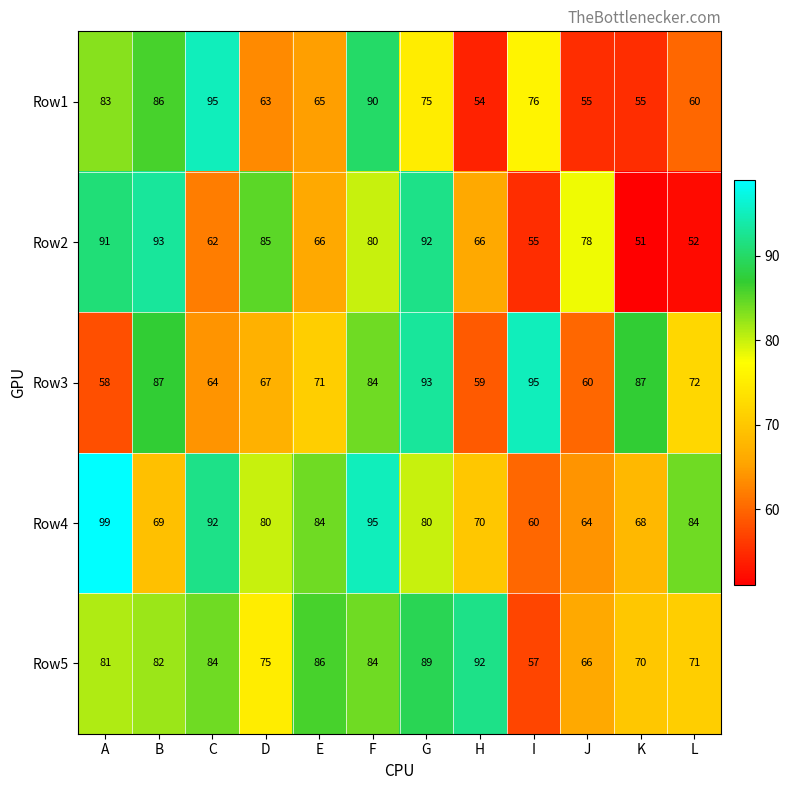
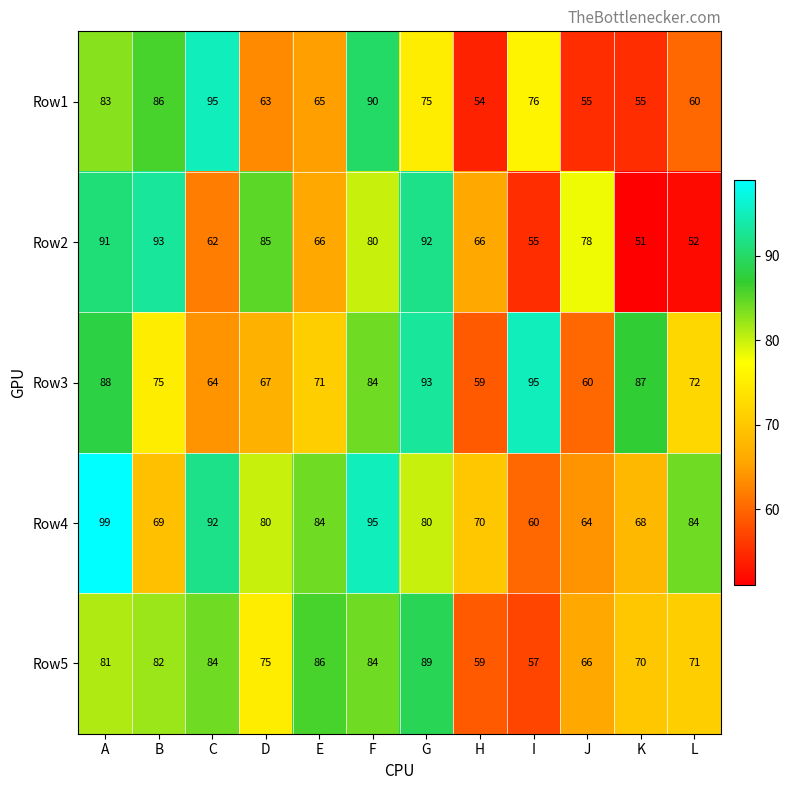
  {
    "Row1": {
      "A": 83,
      "B": 86,
      "C": 95,
      "D": 63,
      "E": 65,
      "F": 90,
      "G": 75,
      "H": 54,
      "I": 76,
      "J": 55,
      "K": 55,
      "L": 60
    },
    "Row2": {
      "A": 91,
      "B": 93,
      "C": 62,
      "D": 85,
      "E": 66,
      "F": 80,
      "G": 92,
      "H": 66,
      "I": 55,
      "J": 78,
      "K": 51,
      "L": 52
    },
    "Row3": {
-     "A": 58,
-     "B": 87,
+     "A": 88,
+     "B": 75,
      "C": 64,
      "D": 67,
      "E": 71,
      "F": 84,
      "G": 93,
      "H": 59,
      "I": 95,
      "J": 60,
      "K": 87,
      "L": 72
    },
    "Row4": {
      "A": 99,
      "B": 69,
      "C": 92,
      "D": 80,
      "E": 84,
      "F": 95,
      "G": 80,
      "H": 70,
      "I": 60,
      "J": 64,
      "K": 68,
      "L": 84
    },
    "Row5": {
      "A": 81,
      "B": 82,
      "C": 84,
      "D": 75,
      "E": 86,
      "F": 84,
      "G": 89,
-     "H": 92,
+     "H": 59,
      "I": 57,
      "J": 66,
      "K": 70,
      "L": 71
    }
  }
